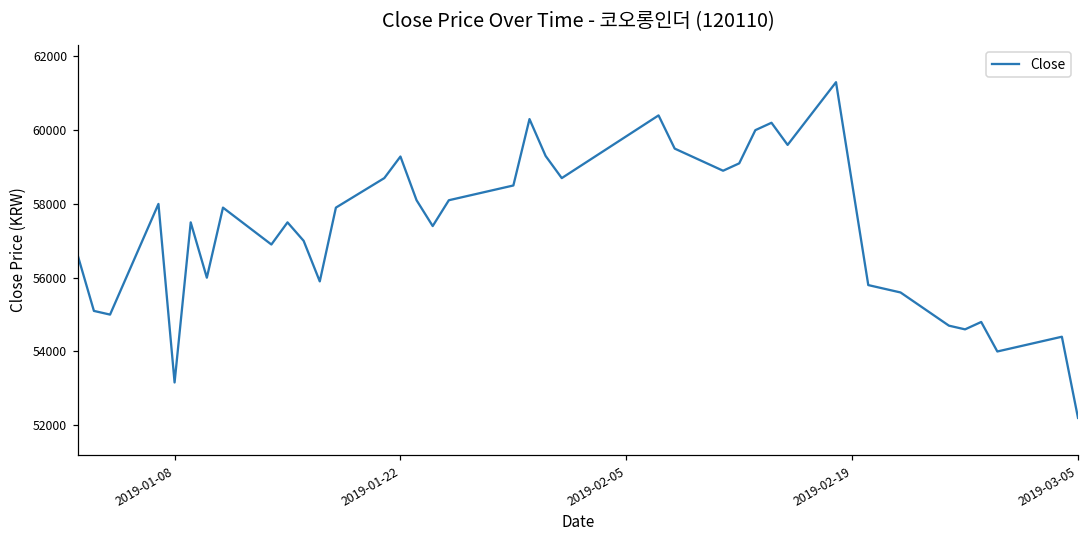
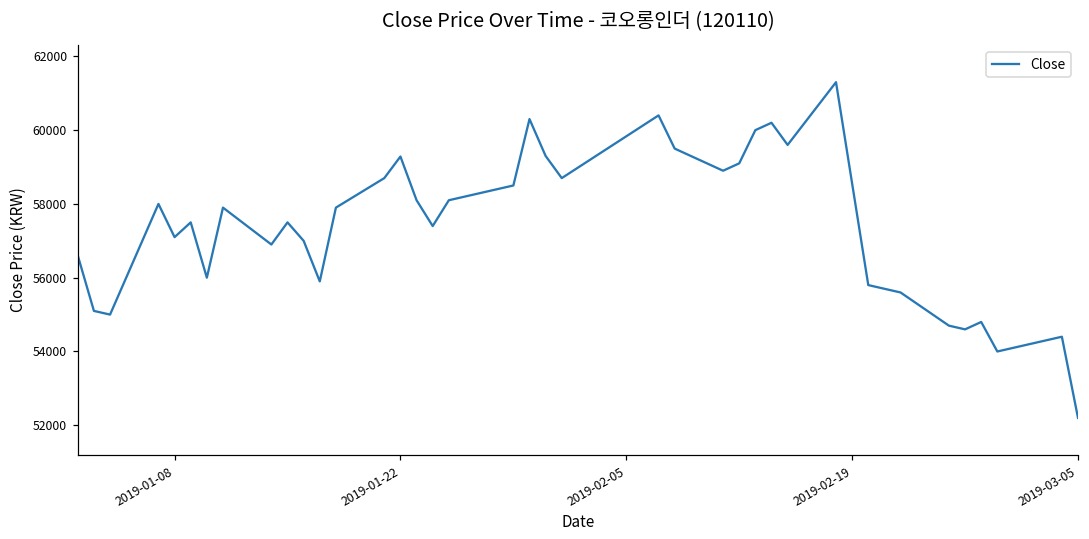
  {
-   "2019-01-08": 53200,
+   "2019-01-08": 57100,
    "2019-01-22": 59300,
    "2019-03-05": 52200
  }
